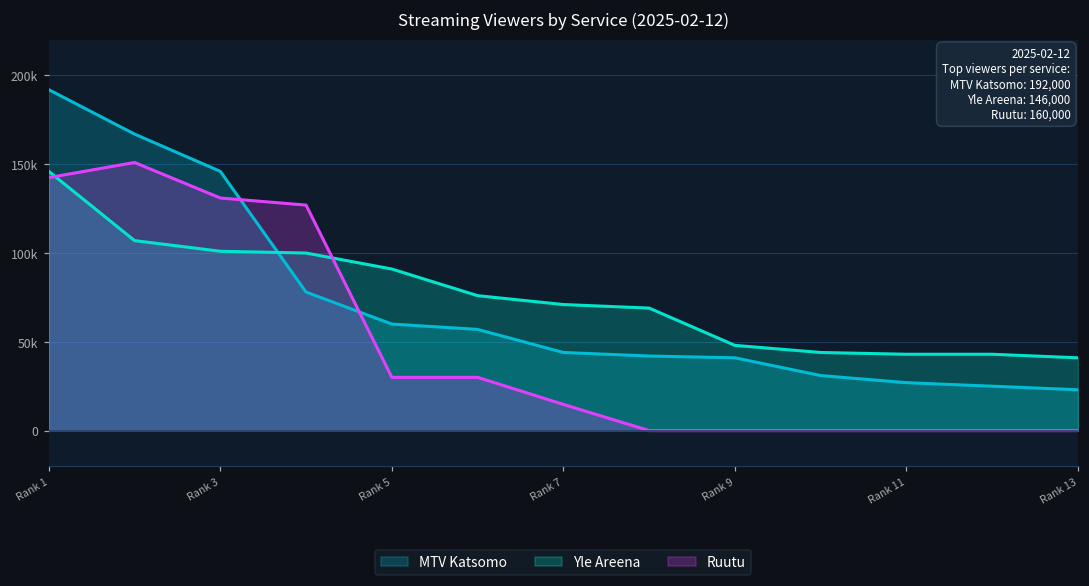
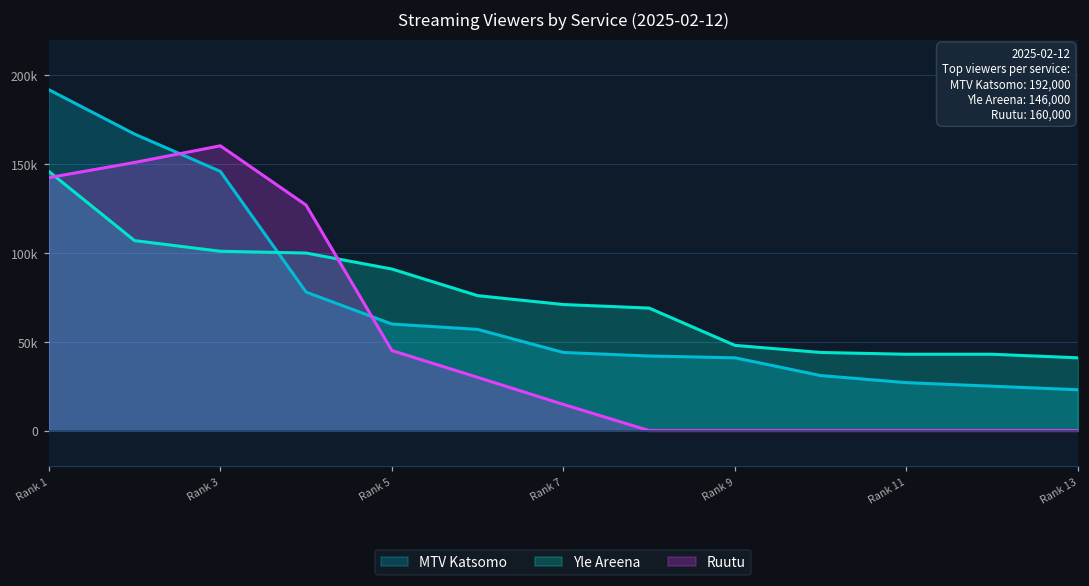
  {
    "Ruutu": {
      "Rank 1": 142000,
-     "Rank 3": 131000,
-     "Rank 5": 30000,
+     "Rank 3": 160000,
+     "Rank 5": 45000,
      "Rank 7": 15000,
      "Rank 9": 0,
      "Rank 11": 0,
      "Rank 13": 0
    }
  }
